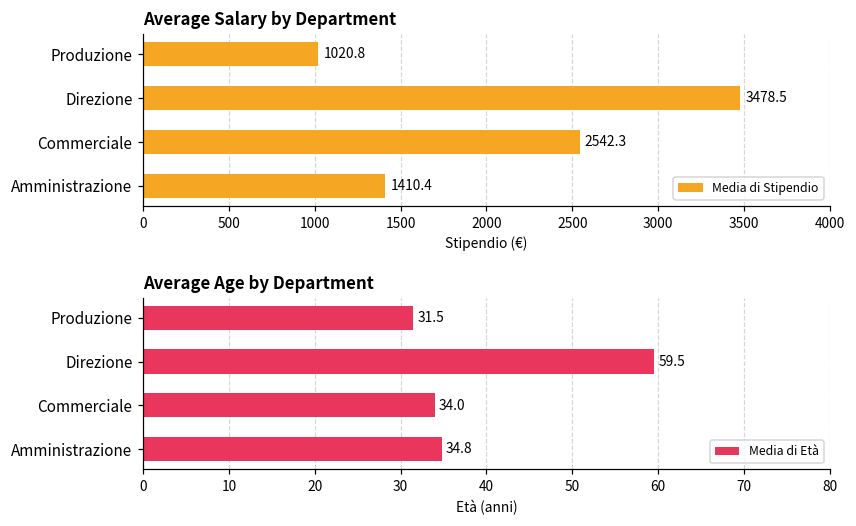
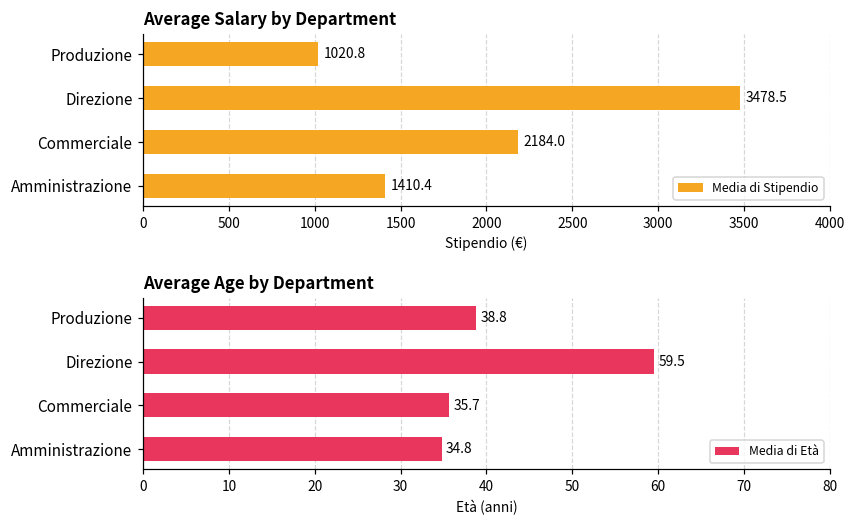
  {
    "Average Salary by Department": {
      "Produzione": 1020.8,
      "Direzione": 3478.5,
-     "Commerciale": 2542.3,
+     "Commerciale": 2184.0,
      "Amministrazione": 1410.4
    },
    "Average Age by Department": {
-     "Produzione": 31.5,
+     "Produzione": 38.8,
      "Direzione": 59.5,
-     "Commerciale": 34.0,
+     "Commerciale": 35.7,
      "Amministrazione": 34.8
    }
  }
